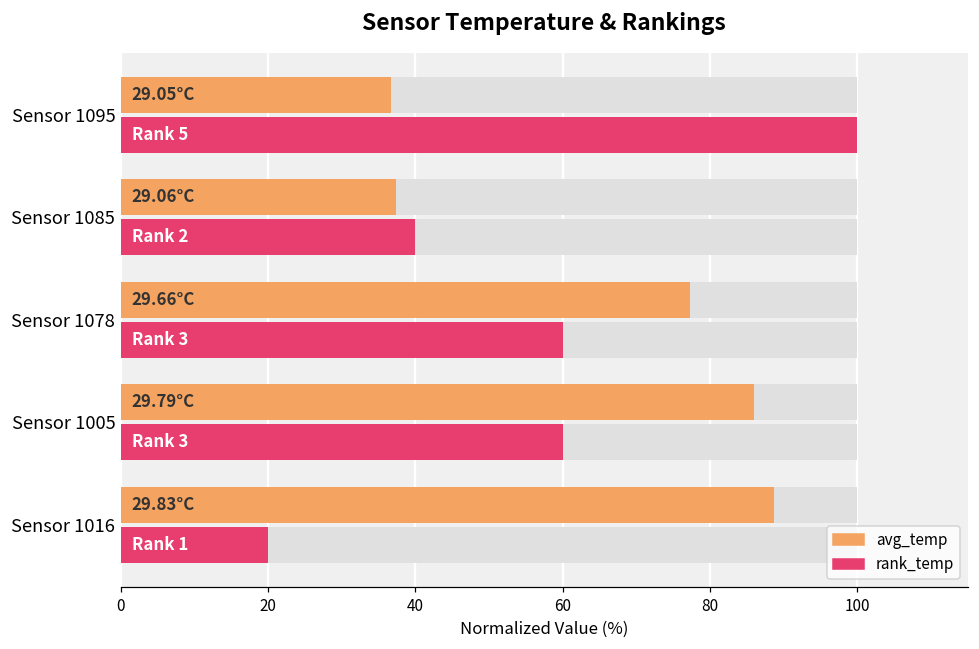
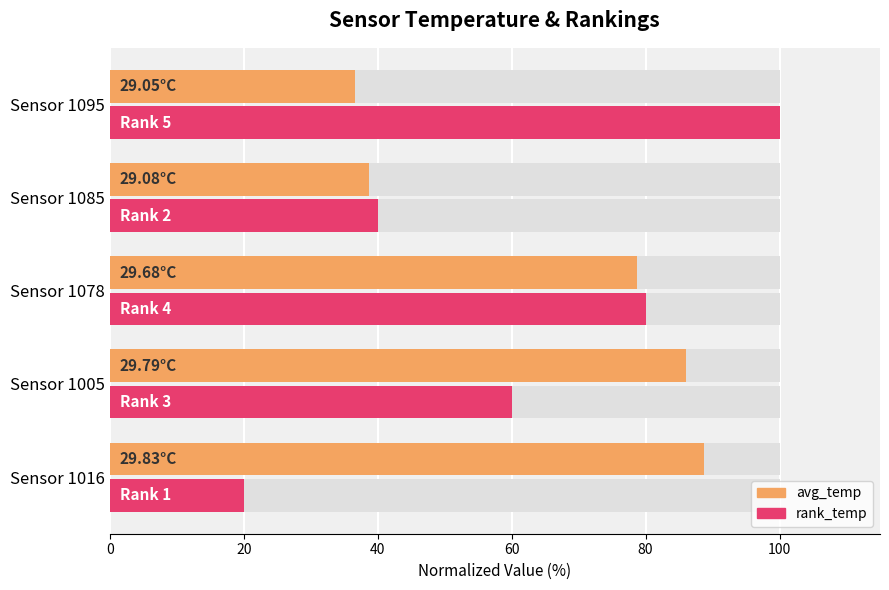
  {
    "avg_temp": {
-     "Sensor 1085": "29.06°C",
-     "Sensor 1078": "29.66°C"
+     "Sensor 1085": "29.08°C",
+     "Sensor 1078": "29.68°C"
    },
    "rank_temp": {
-     "Sensor 1078": "3"
+     "Sensor 1078": "4"
    }
  }
